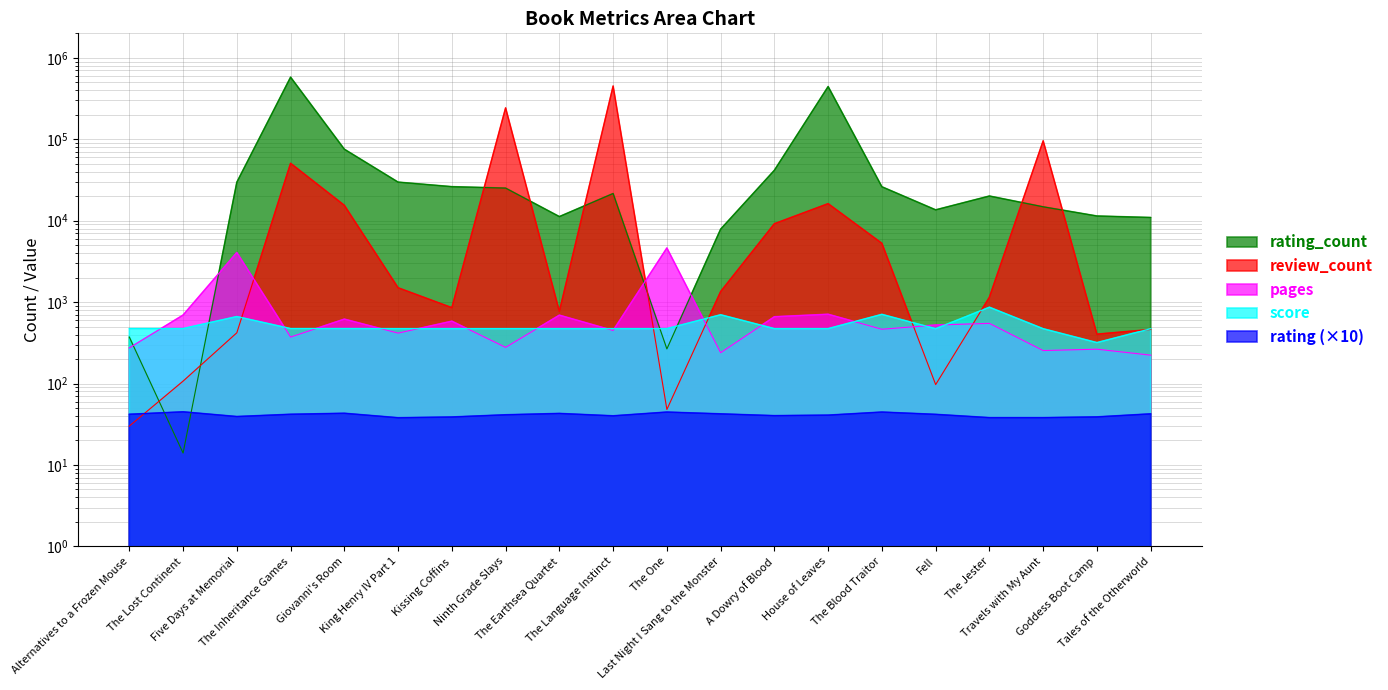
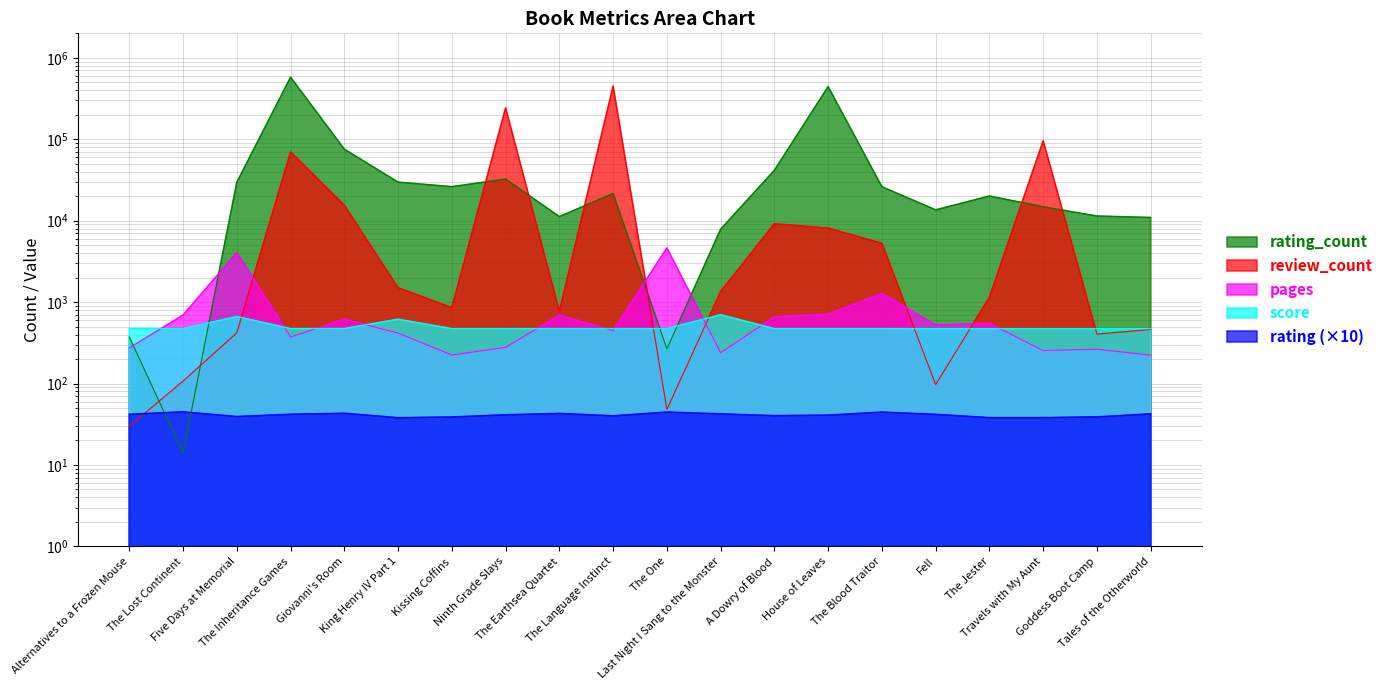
  {
    "rating_count": {
      "Alternatives to a Frozen Mouse": 400,
      "The Lost Continent": 14,
      "Five Days at Memorial": 30000,
      "The Inheritance Games": 600000,
      "Giovanni's Room": 80000,
      "King Henry IV Part 1": 30000,
      "Kissing Coffins": 26000,
-     "Ninth Grade Slays": 25000,
+     "Ninth Grade Slays": 32000,
      "The Earthsea Quartet": 11000,
      "The Language Instinct": 22000,
      "The One": 270,
      "Last Night I Sang to the Monster": 8000,
      "A Dowry of Blood": 40000,
      "House of Leaves": 400000,
      "The Blood Traitor": 26000,
      "Fell": 14000,
      "The Jester": 20000,
      "Travels with My Aunt": 15000,
      "Goddess Boot Camp": 11000,
      "Tales of the Otherworld": 11000
    },
    "review_count": {
      "Alternatives to a Frozen Mouse": 30,
      "The Lost Continent": 110,
      "Five Days at Memorial": 400,
-     "The Inheritance Games": 50000,
+     "The Inheritance Games": 70000,
      "Giovanni's Room": 15000,
      "King Henry IV Part 1": 1500,
      "Kissing Coffins": 900,
      "Ninth Grade Slays": 240000,
      "The Earthsea Quartet": 800,
      "The Language Instinct": 500000,
      "The One": 50,
      "Last Night I Sang to the Monster": 1300,
      "A Dowry of Blood": 9000,
-     "House of Leaves": 16000,
+     "House of Leaves": 8000,
      "The Blood Traitor": 5000,
      "Fell": 100,
      "The Jester": 1100,
      "Travels with My Aunt": 100000,
      "Goddess Boot Camp": 400
    },
    "pages": {
      "Alternatives to a Frozen Mouse": 270,
      "The Lost Continent": 700,
      "Five Days at Memorial": 4000,
      "The Inheritance Games": 400,
      "Giovanni's Room": 600,
      "King Henry IV Part 1": 400,
-     "Kissing Coffins": 600,
+     "Kissing Coffins": 220,
      "Ninth Grade Slays": 280,
      "The Earthsea Quartet": 700,
      "The One": 5000,
      "Last Night I Sang to the Monster": 240,
      "A Dowry of Blood": 700,
      "House of Leaves": 700,
-     "The Blood Traitor": 500,
+     "The Blood Traitor": 1300,
      "Fell": 500,
      "The Jester": 500,
      "Travels with My Aunt": 250,
      "Goddess Boot Camp": 260,
      "Tales of the Otherworld": 220
    },
    "score": {
      "Alternatives to a Frozen Mouse": 500,
      "The Lost Continent": 500,
      "Five Days at Memorial": 700,
      "The Inheritance Games": 500,
      "Giovanni's Room": 500,
-     "King Henry IV Part 1": 500,
+     "King Henry IV Part 1": 600,
      "Kissing Coffins": 500,
      "Ninth Grade Slays": 500,
      "The Earthsea Quartet": 500,
      "The One": 500,
      "Last Night I Sang to the Monster": 700,
      "A Dowry of Blood": 500,
      "House of Leaves": 500,
-     "The Blood Traitor": 700,
+     "The Blood Traitor": 500,
      "Fell": 500,
-     "The Jester": 900,
+     "The Jester": 500,
      "Travels with My Aunt": 500,
-     "Goddess Boot Camp": 320
+     "Goddess Boot Camp": 500
    },
    "rating (×10)": {
      "Alternatives to a Frozen Mouse": 40,
      "The Lost Continent": 40,
      "Five Days at Memorial": 40,
      "The Inheritance Games": 40,
      "Giovanni's Room": 40,
      "King Henry IV Part 1": 40,
      "Kissing Coffins": 40,
      "Ninth Grade Slays": 40,
      "The Earthsea Quartet": 40,
      "The Language Instinct": 40,
      "The One": 40,
      "Last Night I Sang to the Monster": 40,
      "A Dowry of Blood": 40,
      "House of Leaves": 40,
      "The Blood Traitor": 40,
      "Fell": 40,
      "The Jester": 40,
      "Travels with My Aunt": 40,
      "Goddess Boot Camp": 40,
      "Tales of the Otherworld": 40
    }
  }
